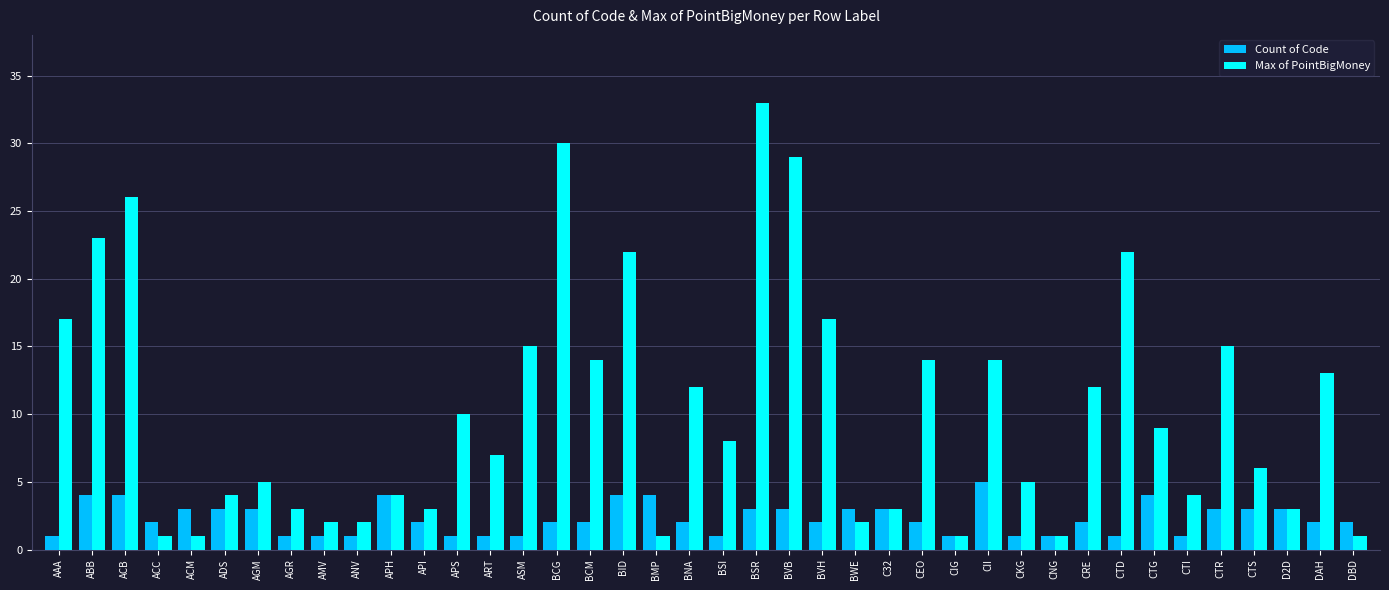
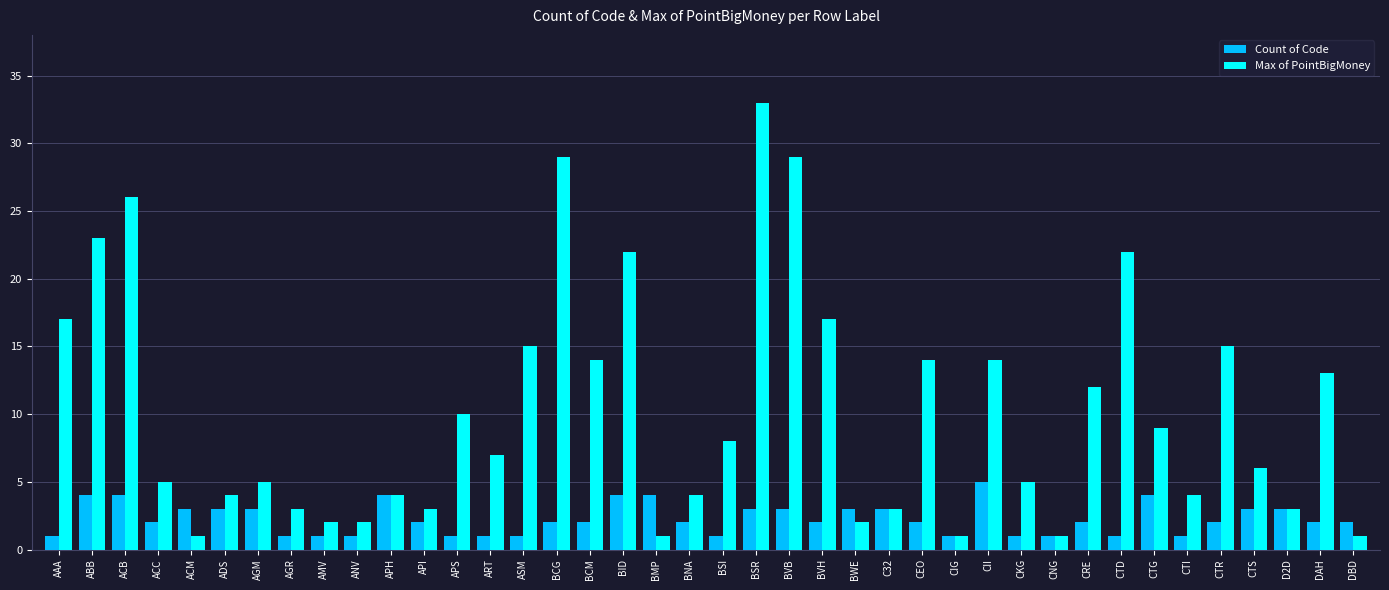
  {
    "Count of Code": {
      "AAA": 1,
      "ABB": 4,
      "ACB": 4,
      "ACC": 2,
      "ACM": 3,
      "ADS": 3,
      "AGM": 3,
      "AGR": 1,
      "AMV": 1,
      "ANV": 1,
      "APH": 4,
      "API": 2,
      "APS": 1,
      "ART": 1,
      "ASM": 1,
      "BCG": 2,
      "BCM": 2,
      "BID": 4,
      "BMP": 4,
      "BNA": 2,
      "BSI": 1,
      "BSR": 3,
      "BVB": 3,
      "BVH": 2,
      "BWE": 3,
      "C32": 3,
      "CEO": 2,
      "CIG": 1,
      "CII": 5,
      "CKG": 1,
      "CNG": 1,
      "CRE": 2,
      "CTD": 1,
      "CTG": 4,
      "CTI": 1,
-     "CTR": 3,
+     "CTR": 2,
      "CTS": 3,
      "D2D": 3,
      "DAH": 2,
      "DBD": 2
    },
    "Max of PointBigMoney": {
      "AAA": 17,
      "ABB": 23,
      "ACB": 26,
-     "ACC": 1,
+     "ACC": 5,
      "ACM": 1,
      "ADS": 4,
      "AGM": 5,
      "AGR": 3,
      "AMV": 2,
      "ANV": 2,
      "APH": 4,
      "API": 3,
      "APS": 10,
      "ART": 7,
      "ASM": 15,
-     "BCG": 30,
+     "BCG": 29,
      "BCM": 14,
      "BID": 22,
      "BMP": 1,
-     "BNA": 12,
+     "BNA": 4,
      "BSI": 8,
      "BSR": 33,
      "BVB": 29,
      "BVH": 17,
      "BWE": 2,
      "C32": 3,
      "CEO": 14,
      "CIG": 1,
      "CII": 14,
      "CKG": 5,
      "CNG": 1,
      "CRE": 12,
      "CTD": 22,
      "CTG": 9,
      "CTI": 4,
      "CTR": 15,
      "CTS": 6,
      "D2D": 3,
      "DAH": 13,
      "DBD": 1
    }
  }
